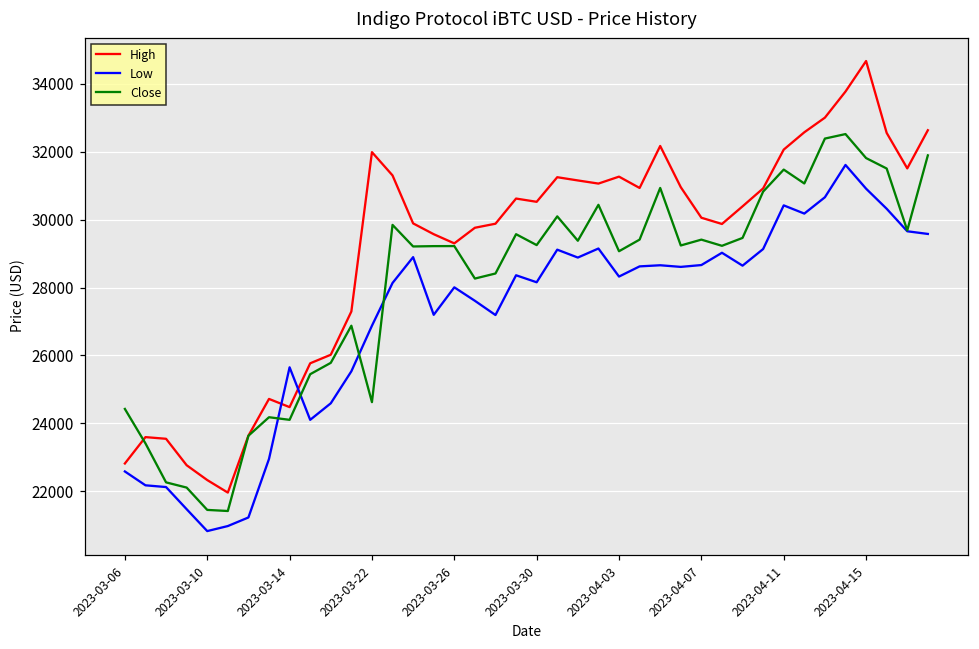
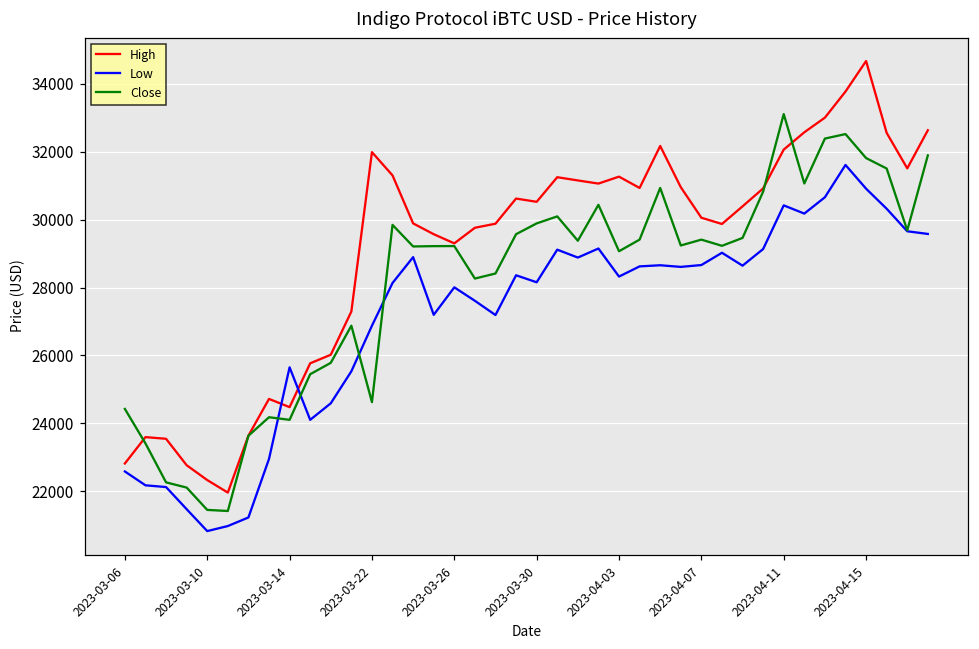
  {
    "High": {
      "2023-03-06": 22800,
      "2023-03-10": 22300,
      "2023-03-14": 24500,
      "2023-03-22": 32000,
      "2023-03-30": 30500,
      "2023-04-03": 31300,
      "2023-04-07": 30100,
      "2023-04-11": 32100,
      "2023-04-15": 34700
    },
    "Low": {
      "2023-03-06": 22600,
      "2023-03-10": 20800,
      "2023-03-14": 25700,
      "2023-03-22": 26900,
      "2023-03-26": 28000,
      "2023-03-30": 28200,
      "2023-04-03": 28300,
      "2023-04-07": 28700,
      "2023-04-11": 30400,
      "2023-04-15": 30900
    },
    "Close": {
      "2023-03-06": 24400,
      "2023-03-10": 21500,
      "2023-03-14": 24100,
      "2023-03-22": 24600,
-     "2023-03-30": 29200,
+     "2023-03-30": 29900,
      "2023-04-03": 29100,
      "2023-04-07": 29400,
-     "2023-04-11": 31500,
+     "2023-04-11": 33100,
      "2023-04-15": 31800
    }
  }
